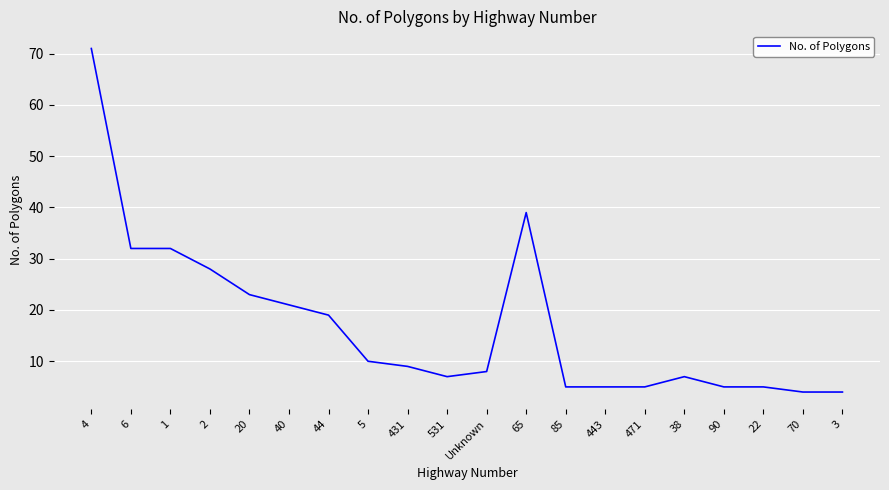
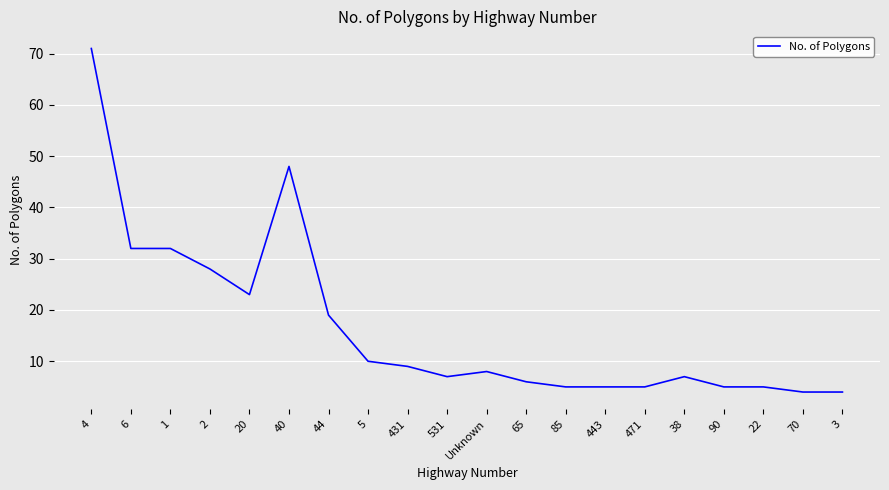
  {
    "4": 71,
    "6": 32,
    "1": 32,
    "2": 28,
    "20": 23,
-   "40": 21,
+   "40": 48,
    "44": 19,
    "5": 10,
    "431": 9,
    "531": 7,
    "Unknown": 8,
-   "65": 39,
+   "65": 6,
    "85": 5,
    "443": 5,
    "471": 5,
    "38": 7,
    "90": 5,
    "22": 5,
    "70": 4,
    "3": 4
  }
